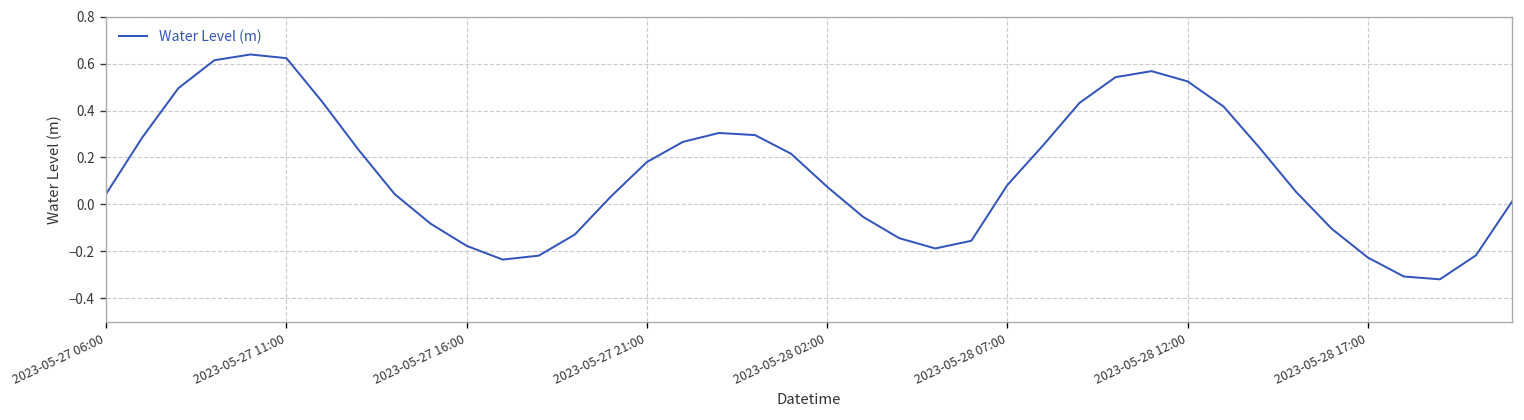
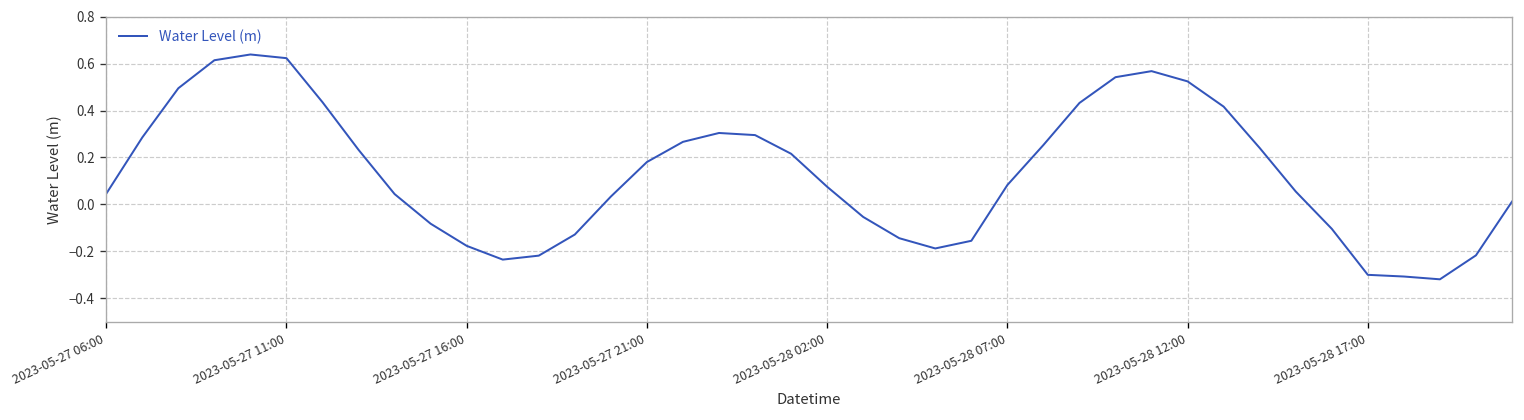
  {
    "2023-05-27 06:00": 0.05,
    "2023-05-27 11:00": 0.62,
    "2023-05-27 16:00": -0.18,
    "2023-05-27 21:00": 0.18,
    "2023-05-28 02:00": 0.07,
    "2023-05-28 07:00": 0.08,
    "2023-05-28 12:00": 0.52,
-   "2023-05-28 17:00": -0.23
+   "2023-05-28 17:00": -0.30
  }
